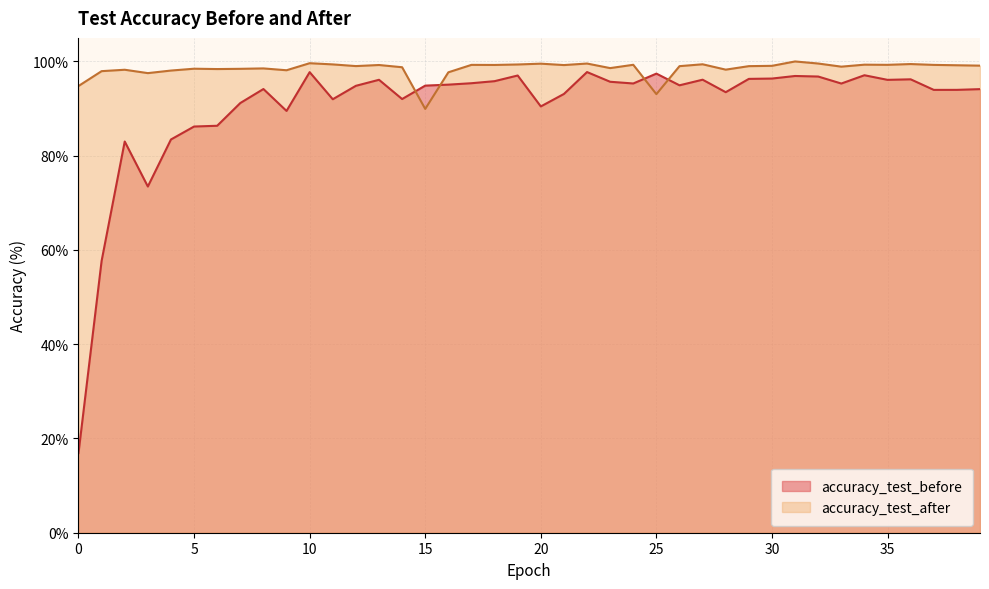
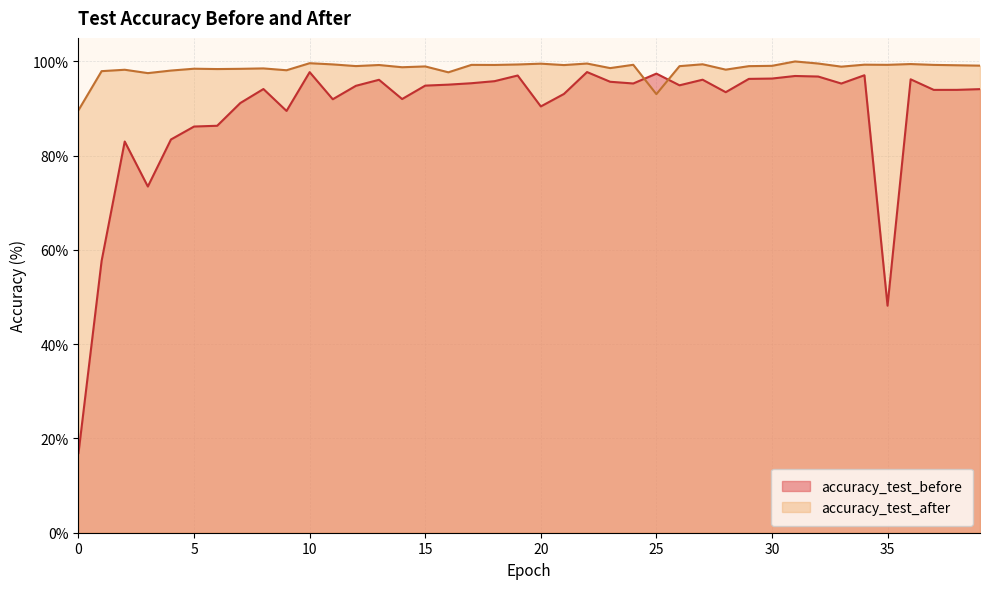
  {
    "accuracy_test_before": {
      "0": "17%",
      "5": "86%",
      "10": "98%",
      "15": "95%",
      "20": "90%",
      "25": "97%",
      "30": "96%",
-     "35": "96%"
+     "35": "48%"
    },
    "accuracy_test_after": {
-     "0": "95%",
+     "0": "90%",
      "5": "98%",
      "10": "100%",
-     "15": "90%",
+     "15": "99%",
      "20": "100%",
      "25": "93%",
      "30": "99%",
      "35": "99%"
    }
  }
